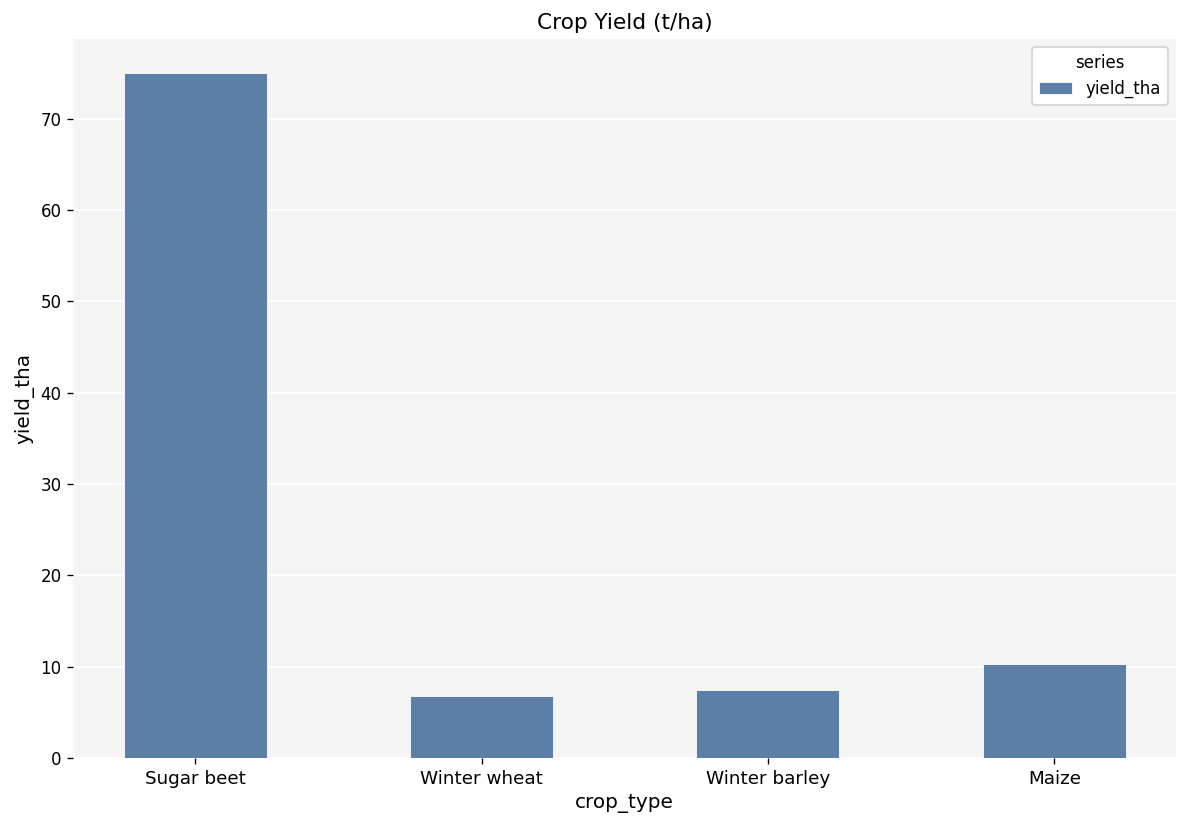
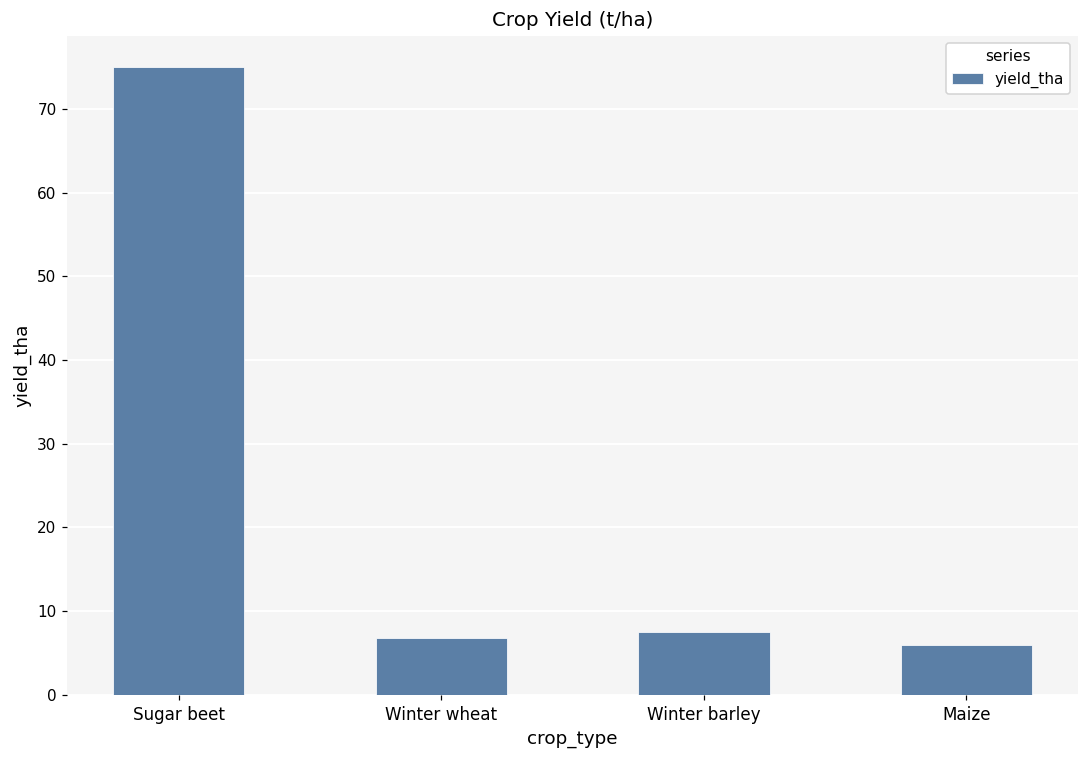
  {
    "Sugar beet": 75,
    "Winter wheat": 7,
    "Winter barley": 8,
-   "Maize": 10
+   "Maize": 6
  }
